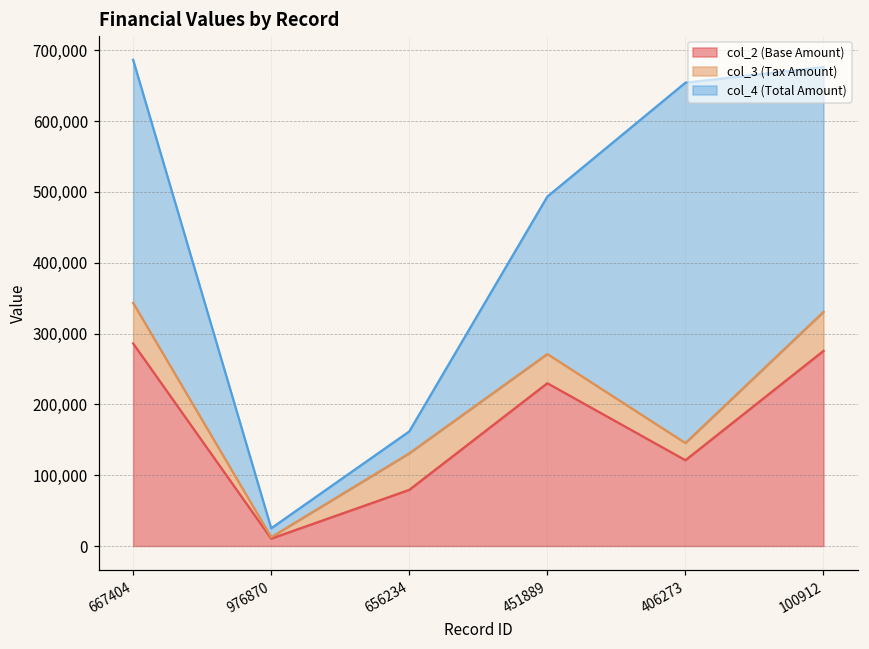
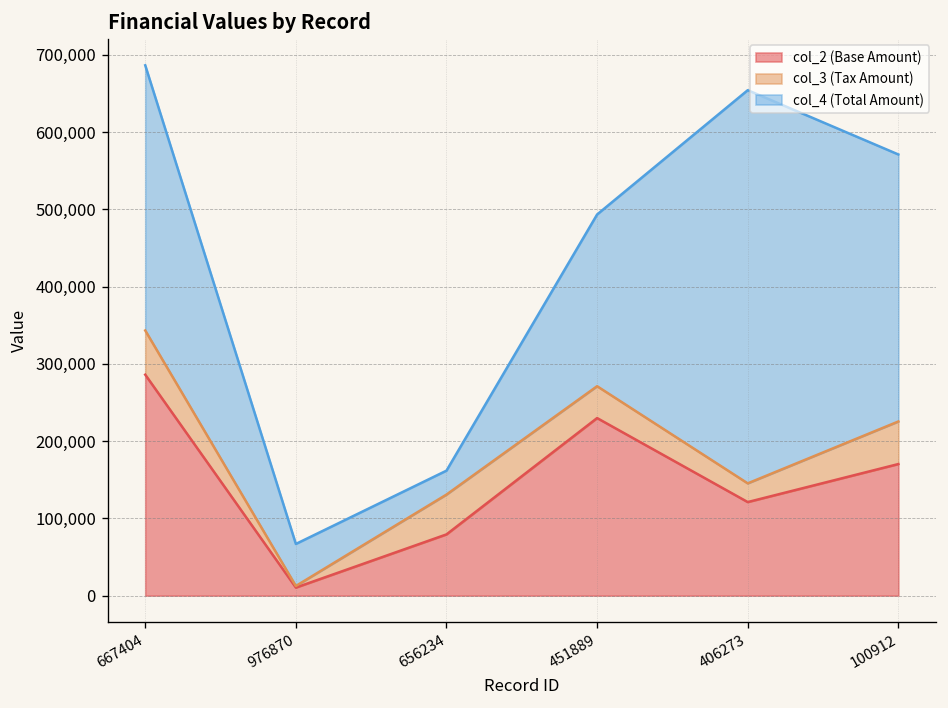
  {
    "col_2 (Base Amount)": {
      "667404": "290,000",
      "656234": "80,000",
      "451889": "230,000",
      "406273": "120,000",
-     "100912": "280,000"
+     "100912": "170,000"
    },
    "col_3 (Tax Amount)": {
      "667404": "60,000",
      "656234": "50,000",
      "451889": "40,000",
      "406273": "20,000",
      "100912": "60,000"
    },
    "col_4 (Total Amount)": {
      "667404": "340,000",
-     "976870": "10,000",
+     "976870": "50,000",
      "656234": "30,000",
      "451889": "220,000",
      "406273": "510,000"
    }
  }
